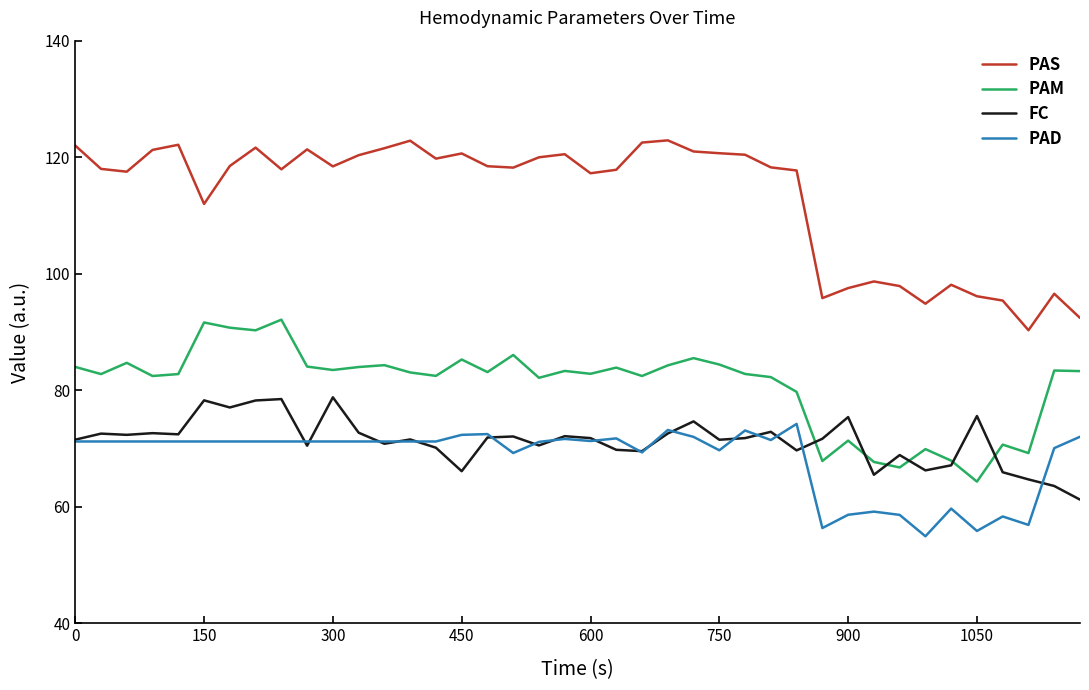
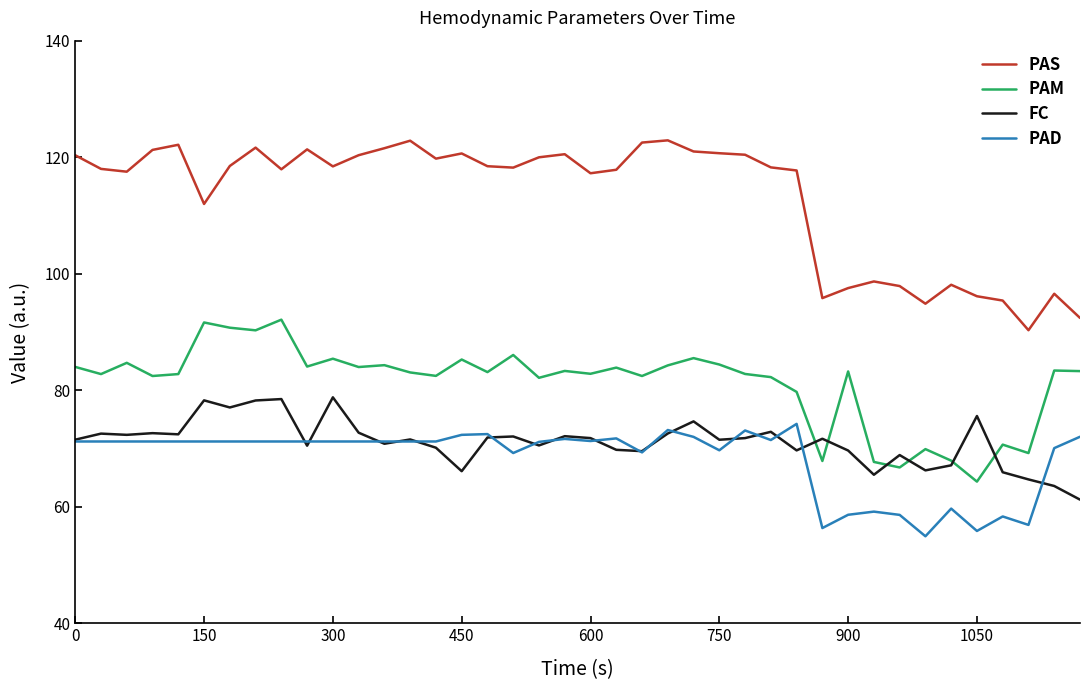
  {
    "PAS": {
-     "0": 122,
+     "0": 120,
      "150": 112,
      "300": 118,
      "450": 121,
      "600": 117,
      "750": 121,
      "900": 98,
      "1050": 96
    },
    "PAM": {
      "0": 84,
      "150": 92,
-     "300": 83,
+     "300": 85,
      "450": 85,
      "600": 83,
      "750": 84,
-     "900": 71,
+     "900": 83,
      "1050": 64
    },
    "FC": {
      "150": 78,
      "300": 79,
      "450": 66,
      "600": 72,
      "750": 72,
-     "900": 75,
+     "900": 70,
      "1050": 76
    },
    "PAD": {
      "150": 71,
      "300": 71,
      "450": 72,
      "600": 71,
      "750": 70,
      "900": 59,
      "1050": 56
    }
  }
